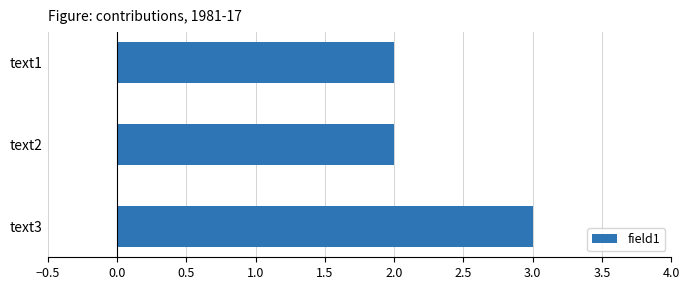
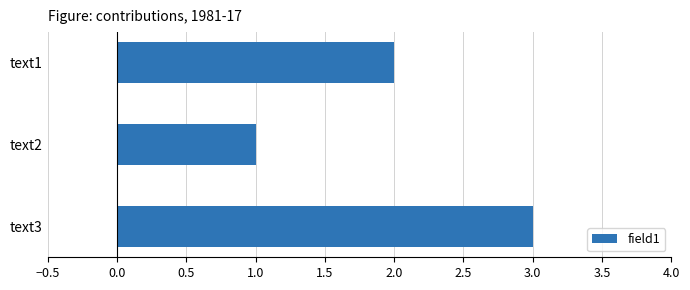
  {
    "text1": 2,
-   "text2": 2,
+   "text2": 1,
    "text3": 3
  }
